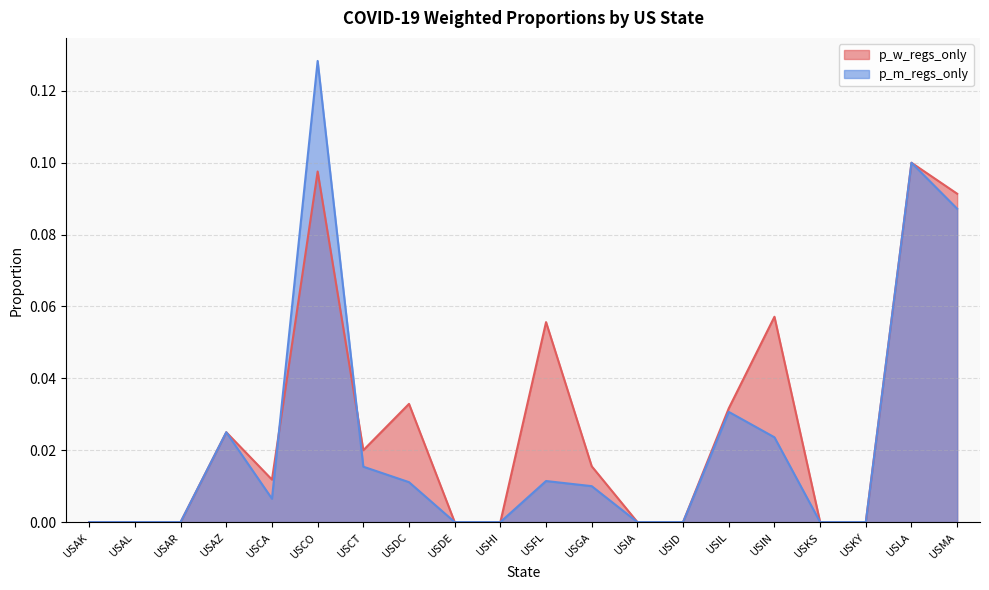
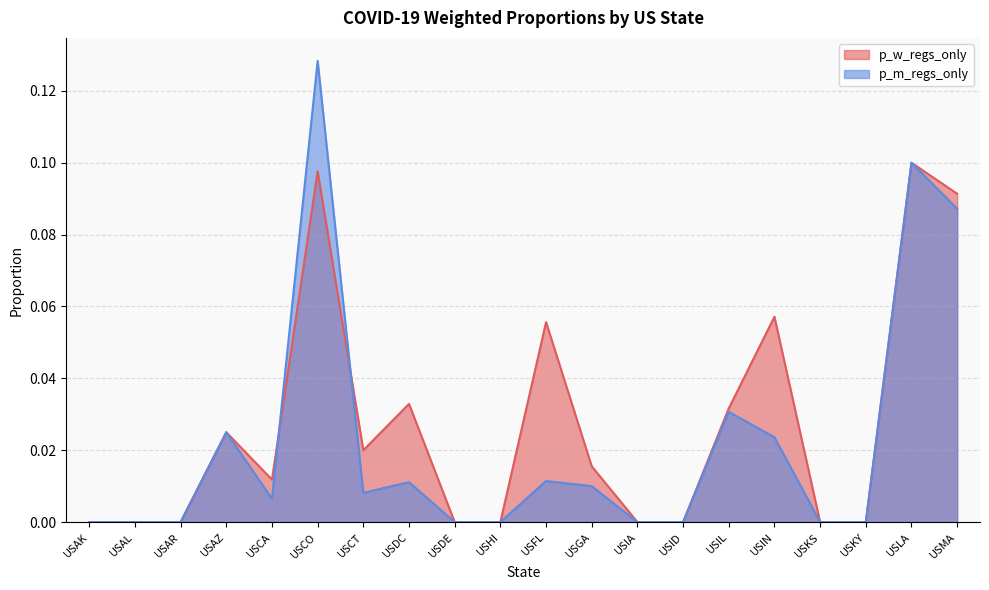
  {
    "p_w_regs_only": {
      "USCA": 0.012,
      "USCO": 0.098,
      "USCT": 0.020,
      "USDC": 0.033,
      "USFL": 0.056,
      "USGA": 0.016,
      "USIL": 0.032,
      "USIN": 0.057,
      "USMA": 0.091
    },
    "p_m_regs_only": {
      "USCA": 0.007,
      "USCO": 0.128,
-     "USCT": 0.015,
+     "USCT": 0.008,
      "USDC": 0.011,
      "USFL": 0.011,
      "USGA": 0.010,
      "USIL": 0.031,
      "USIN": 0.024,
      "USMA": 0.087
    }
  }
